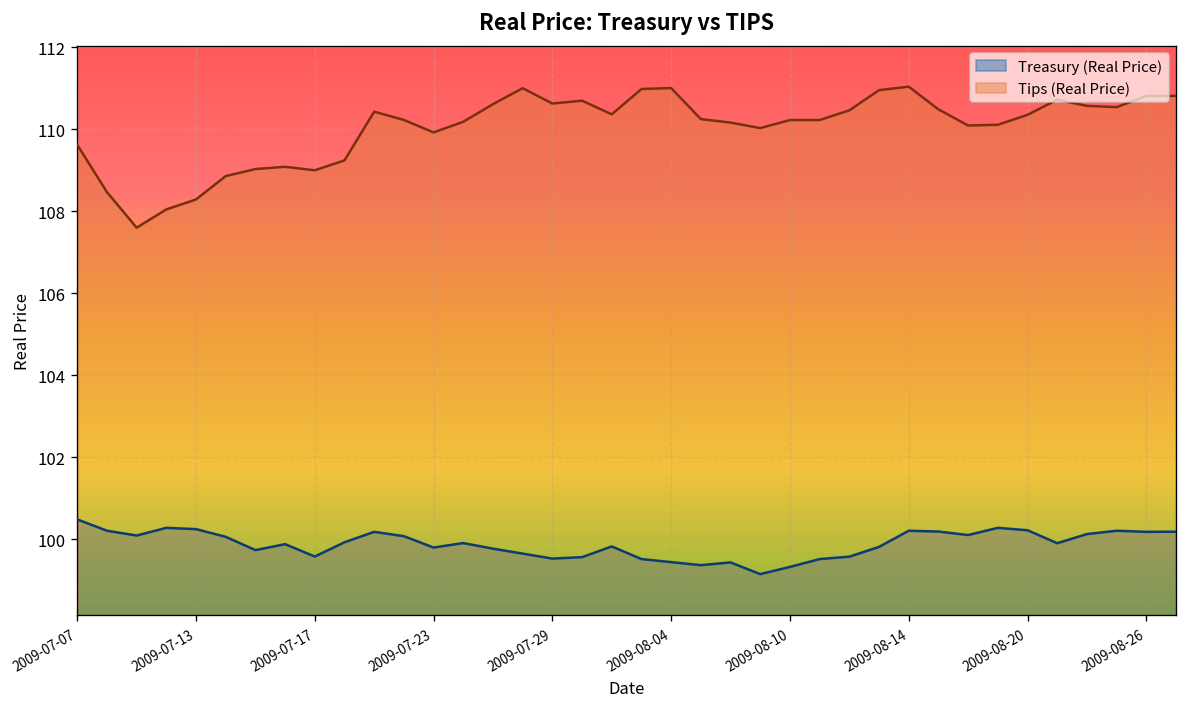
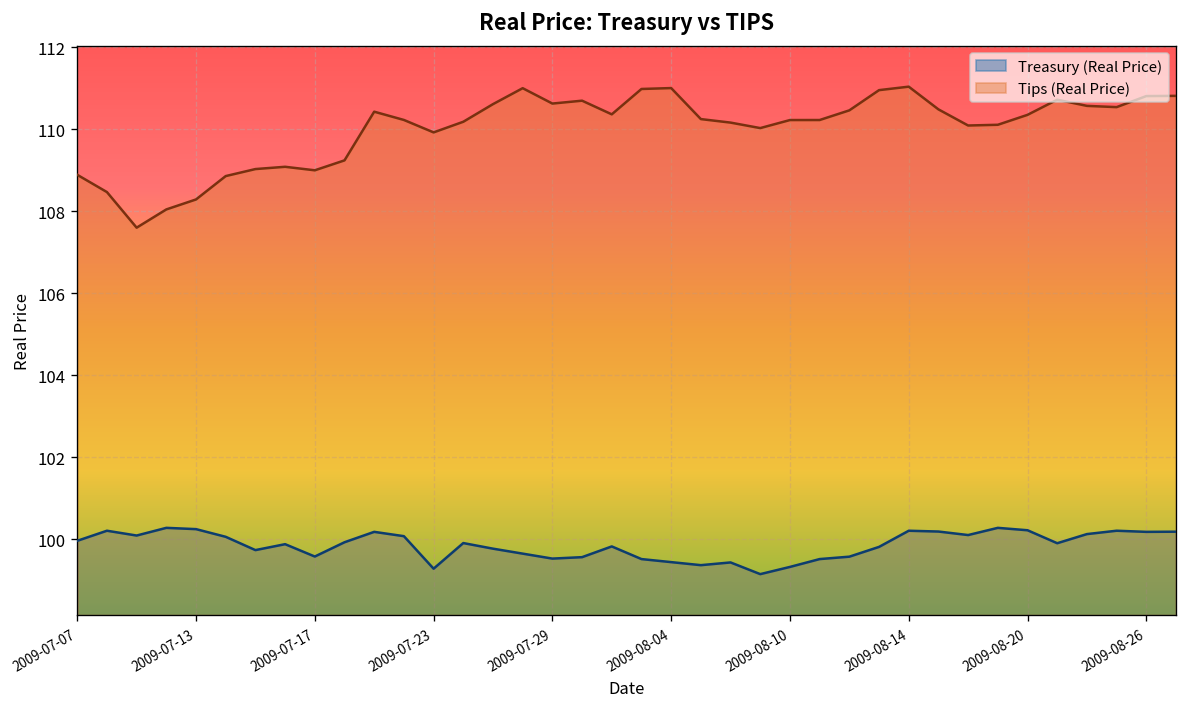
  {
    "Treasury (Real Price)": {
-     "2009-07-07": 100.5,
+     "2009-07-07": 100.0,
      "2009-07-13": 100.2,
      "2009-07-17": 99.6,
-     "2009-07-23": 99.8,
+     "2009-07-23": 99.3,
      "2009-07-29": 99.5,
      "2009-08-04": 99.4,
      "2009-08-10": 99.3,
      "2009-08-14": 100.2,
      "2009-08-20": 100.2,
      "2009-08-26": 100.2
    },
    "Tips (Real Price)": {
-     "2009-07-07": 109.6,
+     "2009-07-07": 108.9,
      "2009-07-13": 108.3,
      "2009-07-17": 109.0,
      "2009-07-23": 109.9,
      "2009-07-29": 110.6,
      "2009-08-04": 111.0,
      "2009-08-10": 110.2,
      "2009-08-14": 111.0,
      "2009-08-20": 110.3
    }
  }
